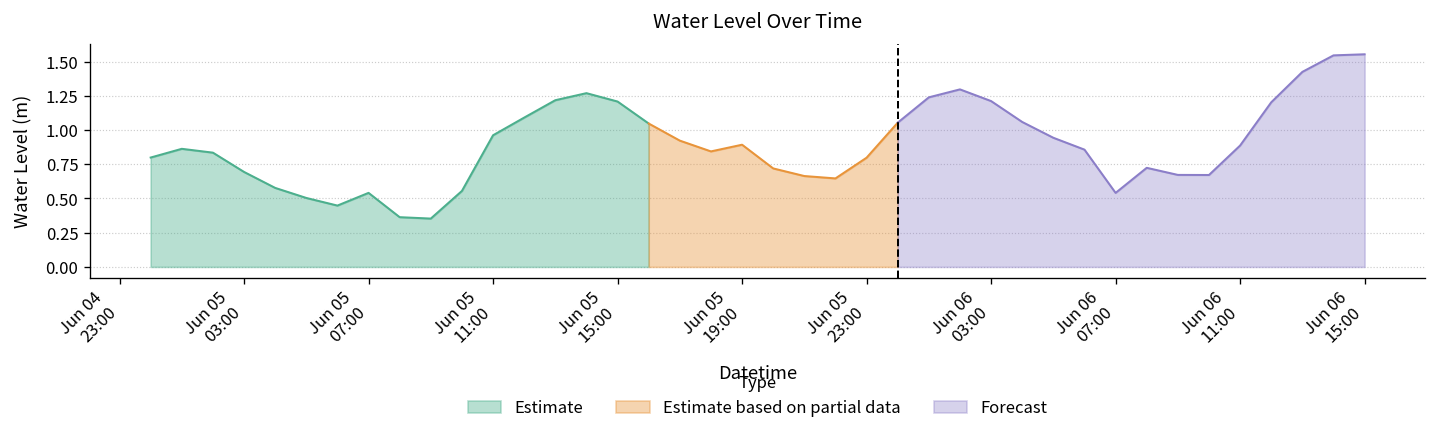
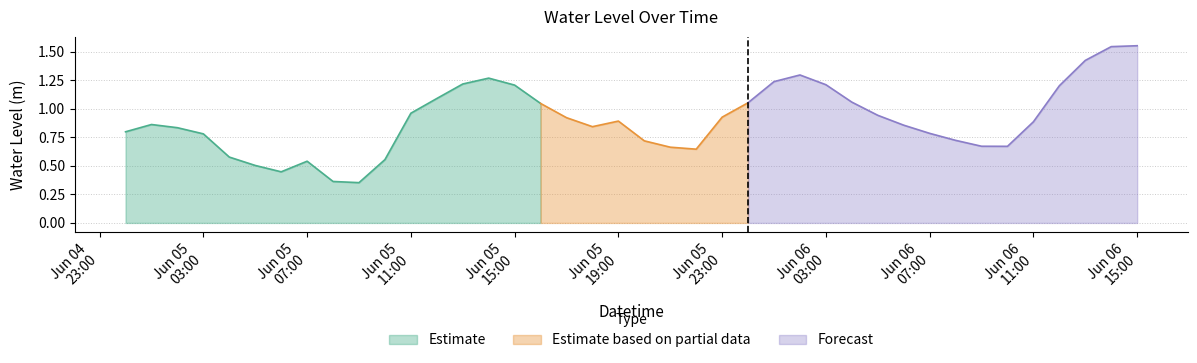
  {
    "Estimate": {
-     "Jun 05 03:00": 0.69,
+     "Jun 05 03:00": 0.78,
      "Jun 05 07:00": 0.54,
      "Jun 05 11:00": 0.96,
      "Jun 05 15:00": 1.21
    },
    "Estimate based on partial data": {
      "Jun 05 19:00": 0.89,
-     "Jun 05 23:00": 0.80
+     "Jun 05 23:00": 0.93
    },
    "Forecast": {
      "Jun 06 03:00": 1.21,
-     "Jun 06 07:00": 0.54,
+     "Jun 06 07:00": 0.79,
      "Jun 06 11:00": 0.89,
      "Jun 06 15:00": 1.55
    }
  }
